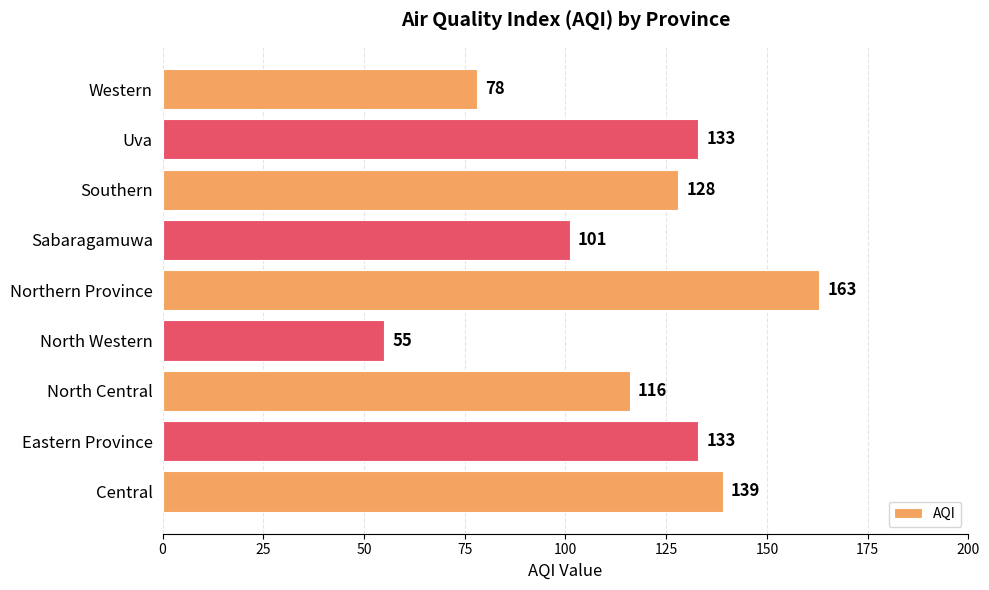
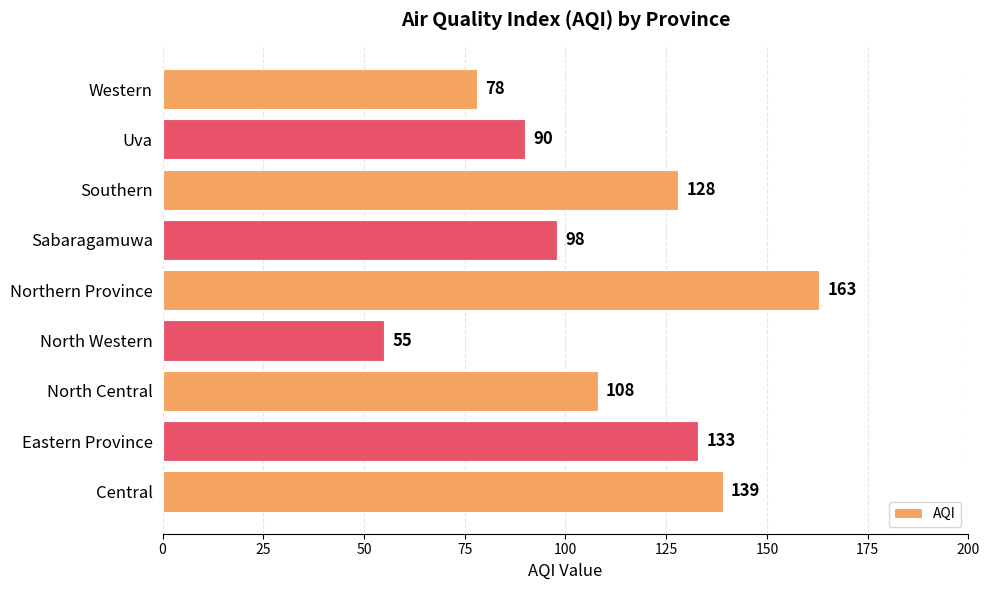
  {
    "Western": 78,
-   "Uva": 133,
+   "Uva": 90,
    "Southern": 128,
-   "Sabaragamuwa": 101,
+   "Sabaragamuwa": 98,
    "Northern Province": 163,
    "North Western": 55,
-   "North Central": 116,
+   "North Central": 108,
    "Eastern Province": 133,
    "Central": 139
  }
